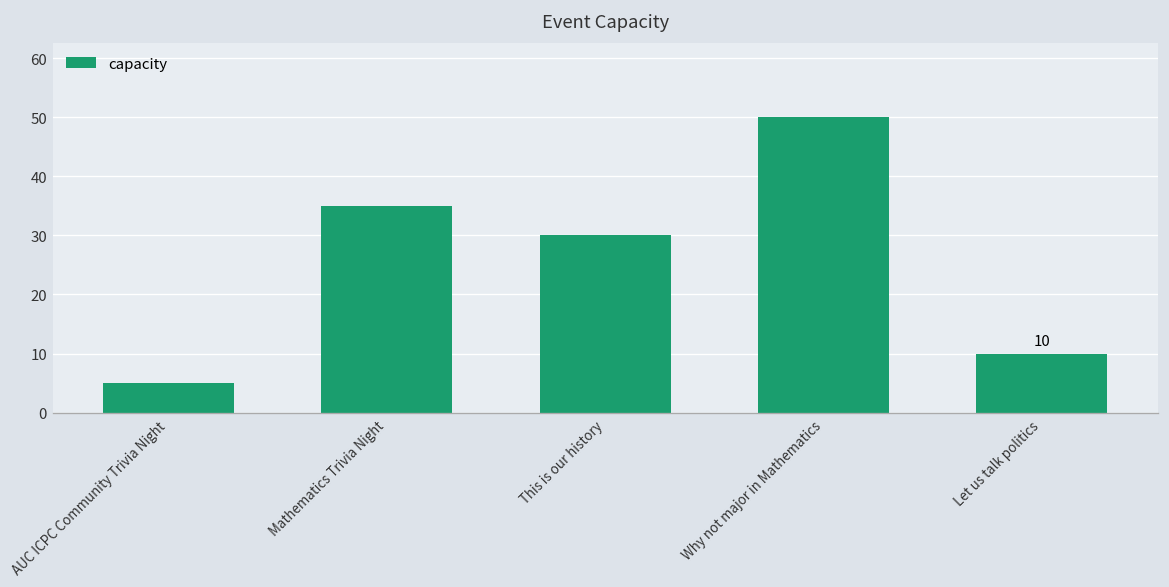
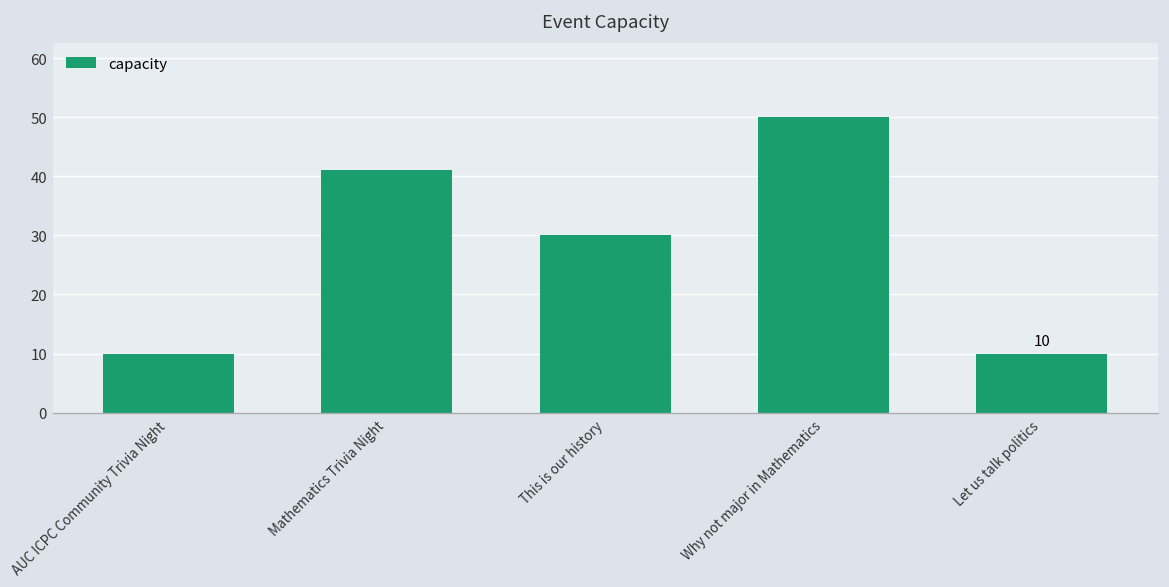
  {
-   "AUC ICPC Community Trivia Night": 5,
-   "Mathematics Trivia Night": 35,
+   "AUC ICPC Community Trivia Night": 10,
+   "Mathematics Trivia Night": 41,
    "This is our history": 30,
    "Why not major in Mathematics": 50
  }
